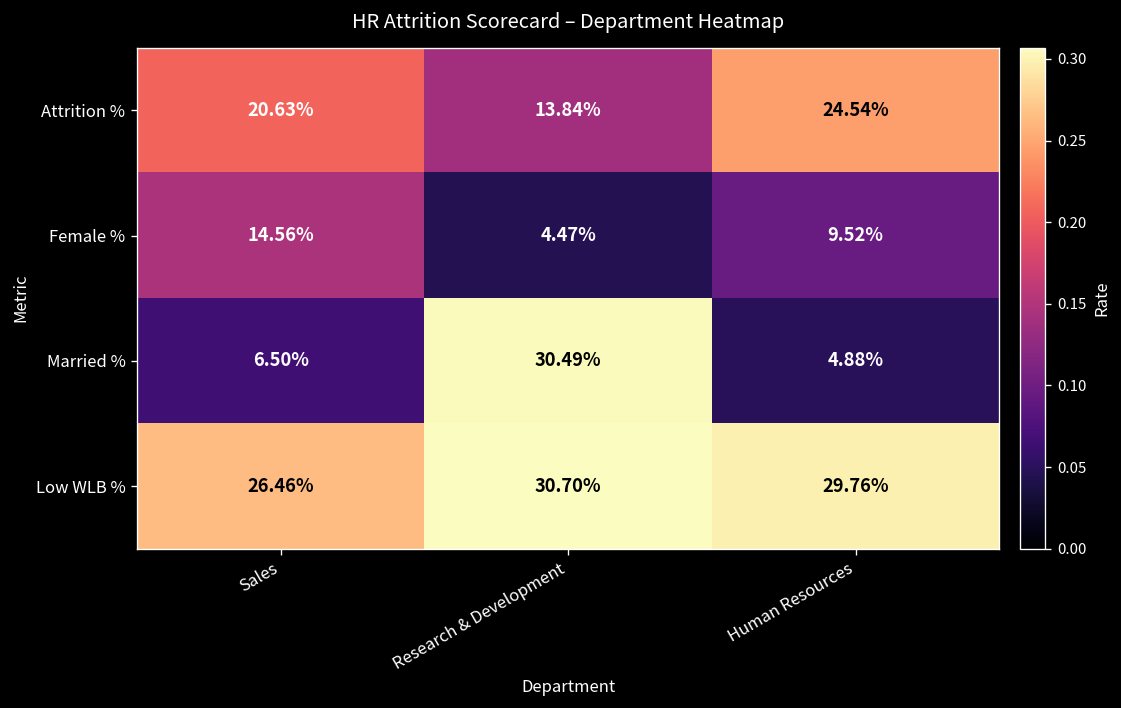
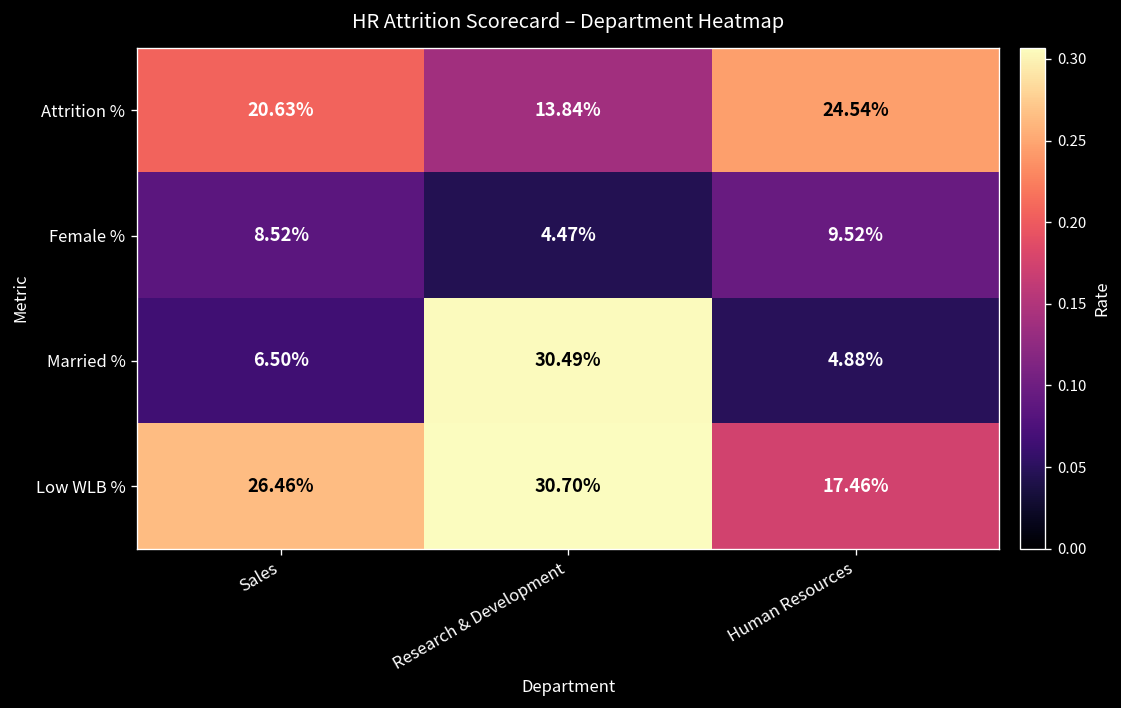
  {
    "Attrition %": {
      "Sales": "20.63%",
      "Research & Development": "13.84%",
      "Human Resources": "24.54%"
    },
    "Female %": {
-     "Sales": "14.56%",
+     "Sales": "8.52%",
      "Research & Development": "4.47%",
      "Human Resources": "9.52%"
    },
    "Married %": {
      "Sales": "6.50%",
      "Research & Development": "30.49%",
      "Human Resources": "4.88%"
    },
    "Low WLB %": {
      "Sales": "26.46%",
      "Research & Development": "30.70%",
-     "Human Resources": "29.76%"
+     "Human Resources": "17.46%"
    }
  }
